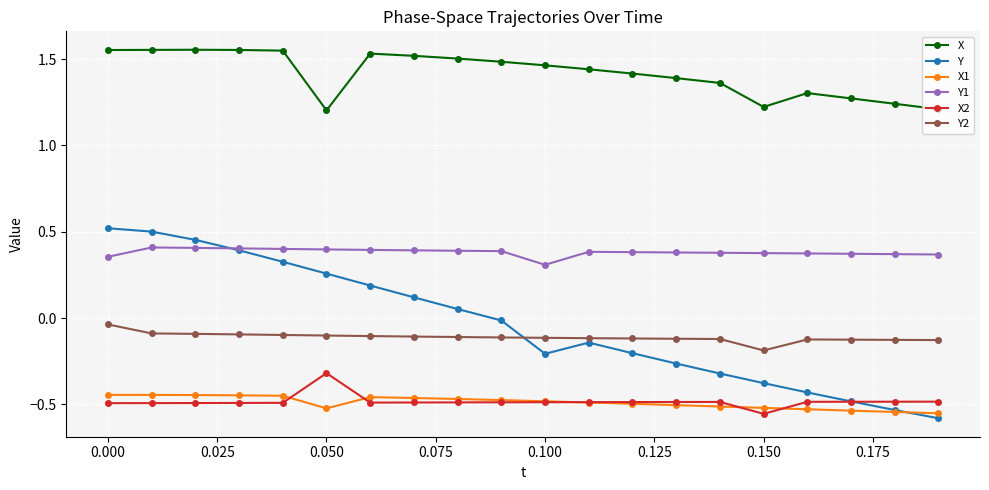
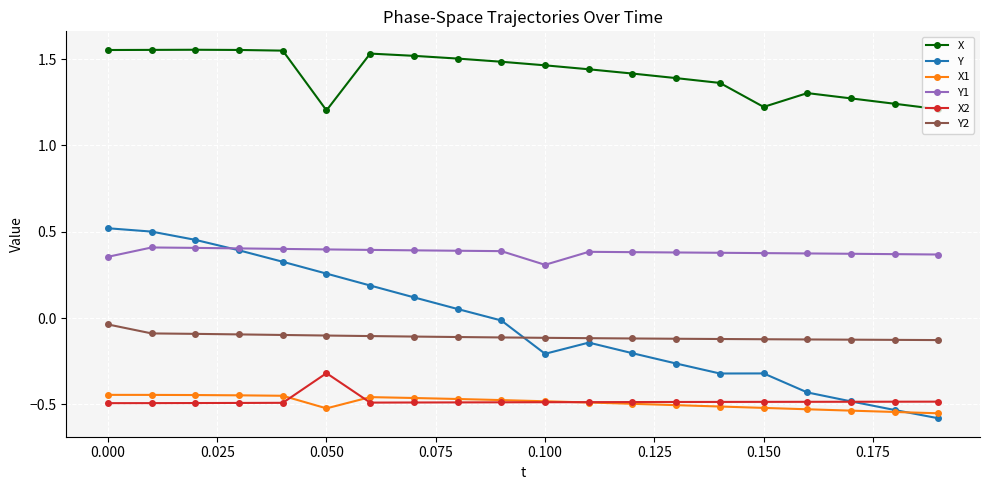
  {
    "X": {
      "0.000": 1.55,
      "0.050": 1.20,
      "0.100": 1.46,
      "0.150": 1.22
    },
    "Y": {
      "0.000": 0.52,
      "0.050": 0.26,
      "0.100": -0.21,
-     "0.150": -0.38
+     "0.150": -0.32
    },
    "X1": {
      "0.000": -0.44,
      "0.050": -0.52,
      "0.150": -0.52
    },
    "Y1": {
      "0.000": 0.36,
      "0.050": 0.40,
      "0.100": 0.31,
      "0.150": 0.38
    },
    "X2": {
      "0.000": -0.49,
      "0.050": -0.32,
-     "0.150": -0.55
+     "0.150": -0.48
    },
    "Y2": {
      "0.000": -0.04,
      "0.050": -0.10,
      "0.100": -0.11,
-     "0.150": -0.19
+     "0.150": -0.12
    }
  }
